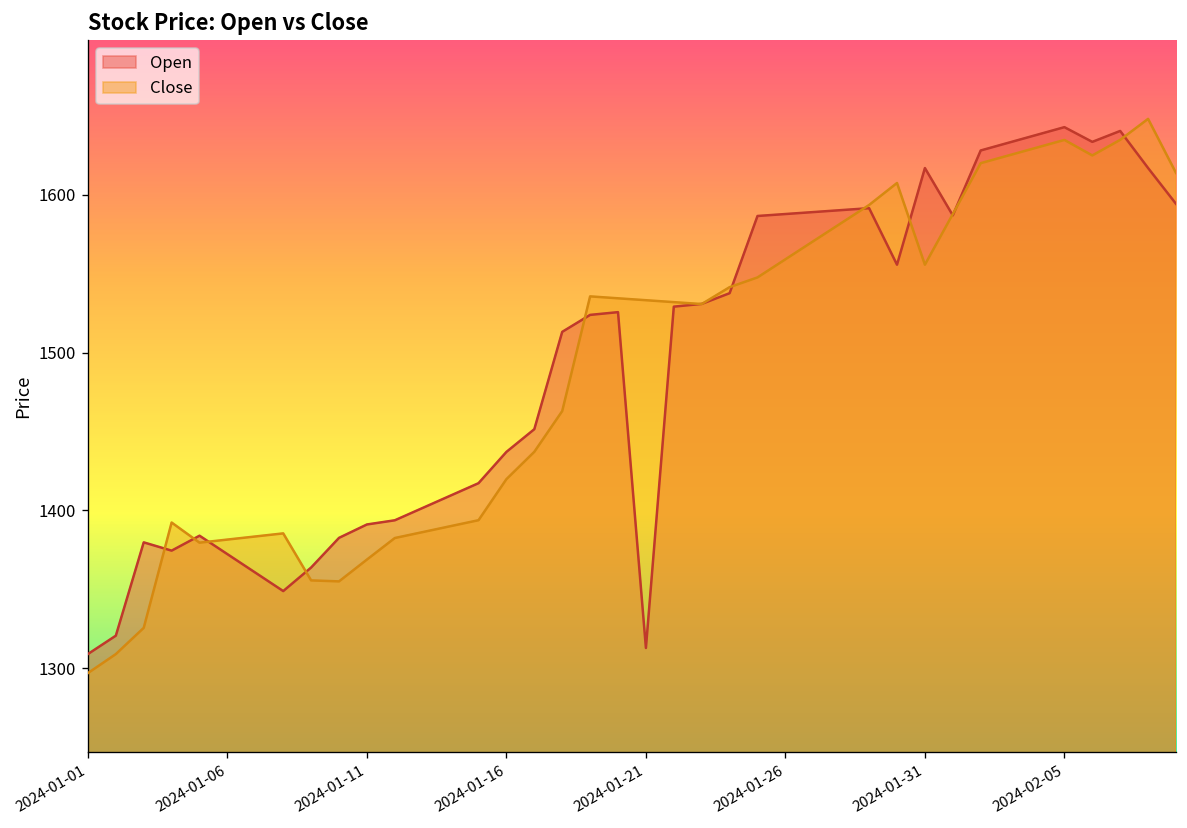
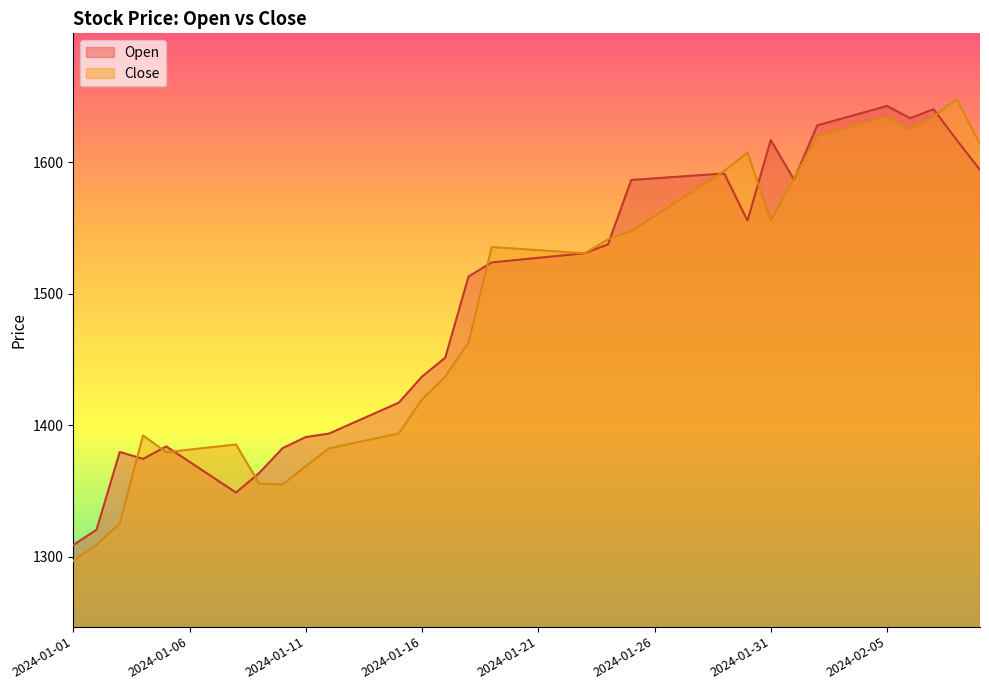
  {
    "Open": {
      "2024-01-01": 1309,
      "2024-01-06": 1372,
      "2024-01-11": 1391,
      "2024-01-16": 1437,
-     "2024-01-21": 1313,
+     "2024-01-21": 1527,
      "2024-01-26": 1588,
      "2024-01-31": 1617,
      "2024-02-05": 1643
    },
    "Close": {
      "2024-01-01": 1297,
      "2024-01-06": 1382,
      "2024-01-11": 1369,
      "2024-01-16": 1420,
      "2024-01-21": 1533,
      "2024-01-26": 1559,
      "2024-01-31": 1556,
      "2024-02-05": 1635
    }
  }
